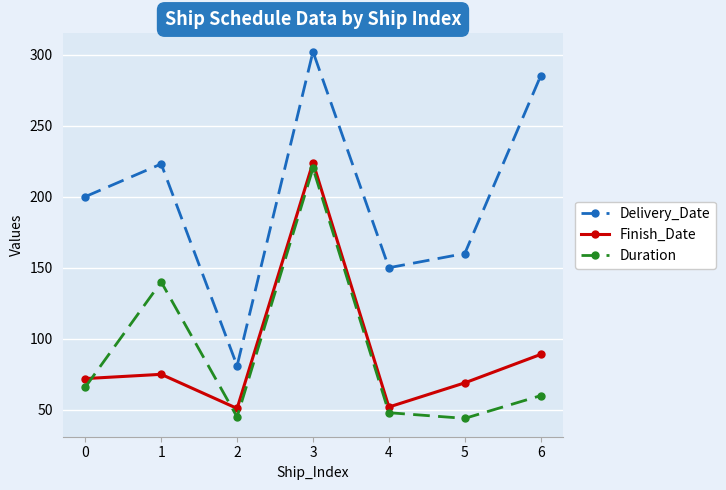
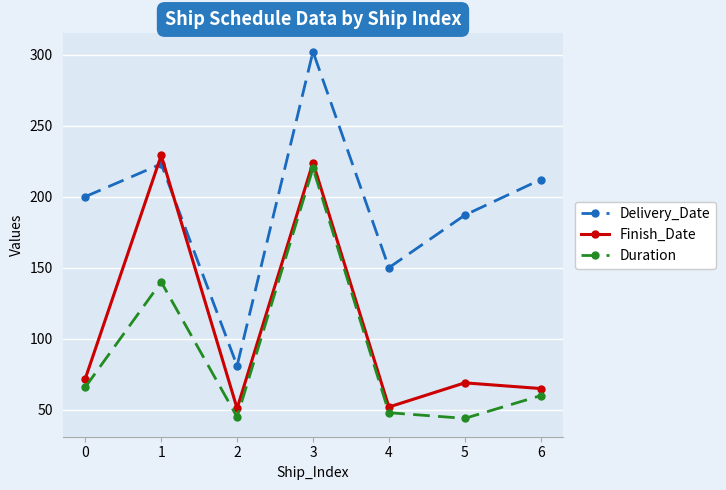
  {
    "Delivery_Date": {
      "0": 200,
      "1": 223,
      "2": 81,
      "3": 302,
      "4": 150,
-     "5": 160,
-     "6": 285
+     "5": 187,
+     "6": 212
    },
    "Finish_Date": {
      "0": 72,
-     "1": 75,
+     "1": 229,
      "2": 51,
      "3": 224,
      "4": 52,
      "5": 69,
-     "6": 89
+     "6": 65
    },
    "Duration": {
      "0": 66,
      "1": 140,
      "2": 45,
      "3": 220,
      "4": 48,
      "5": 44,
      "6": 60
    }
  }
